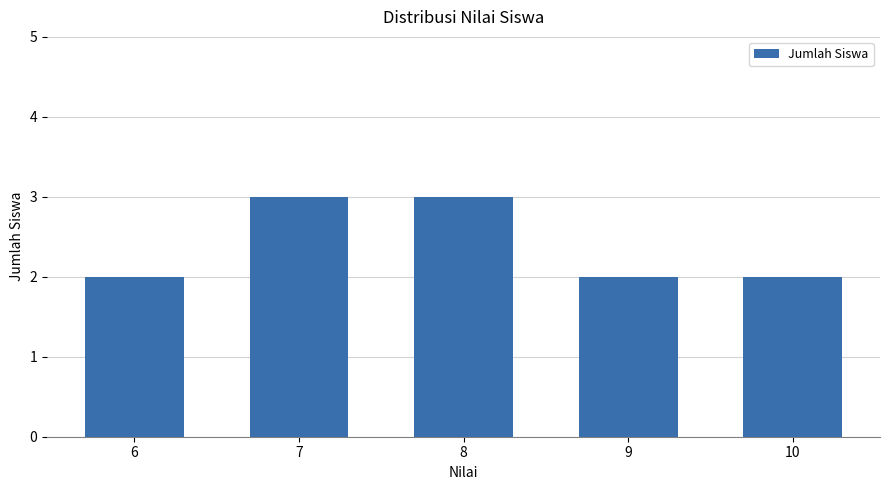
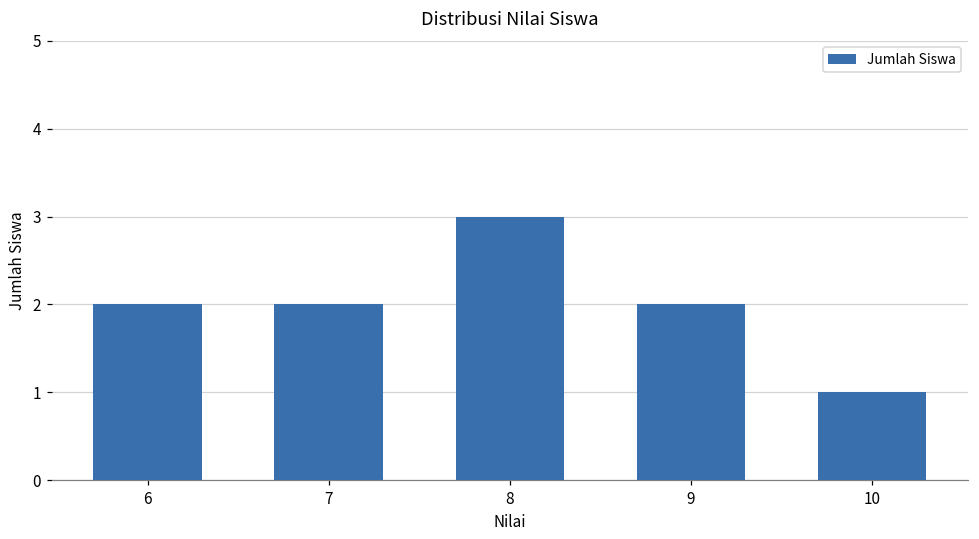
  {
    "6": 2,
-   "7": 3,
+   "7": 2,
    "8": 3,
    "9": 2,
-   "10": 2
+   "10": 1
  }
